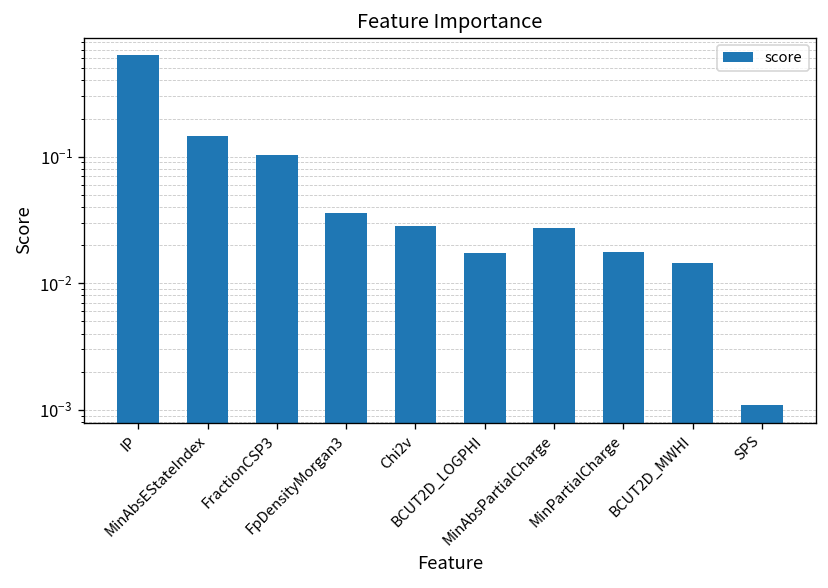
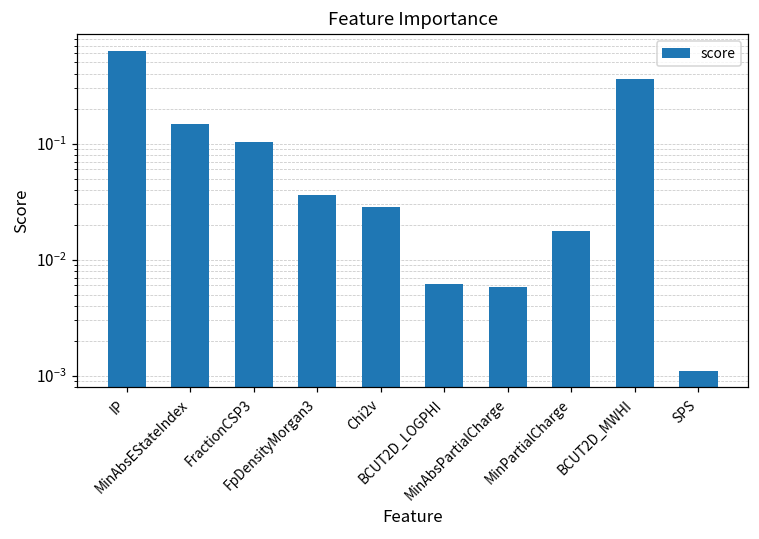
  {
    "IP": 0.6,
    "MinAbsEStateIndex": 0.15,
    "FractionCSP3": 0.10,
    "FpDensityMorgan3": 0.036,
    "Chi2v": 0.028,
-   "BCUT2D_LOGPHI": 0.017,
-   "MinAbsPartialCharge": 0.027,
+   "BCUT2D_LOGPHI": 0.006,
+   "MinAbsPartialCharge": 0.006,
    "MinPartialCharge": 0.018,
-   "BCUT2D_MWHI": 0.014,
+   "BCUT2D_MWHI": 0.36,
    "SPS": 0.0011
  }
